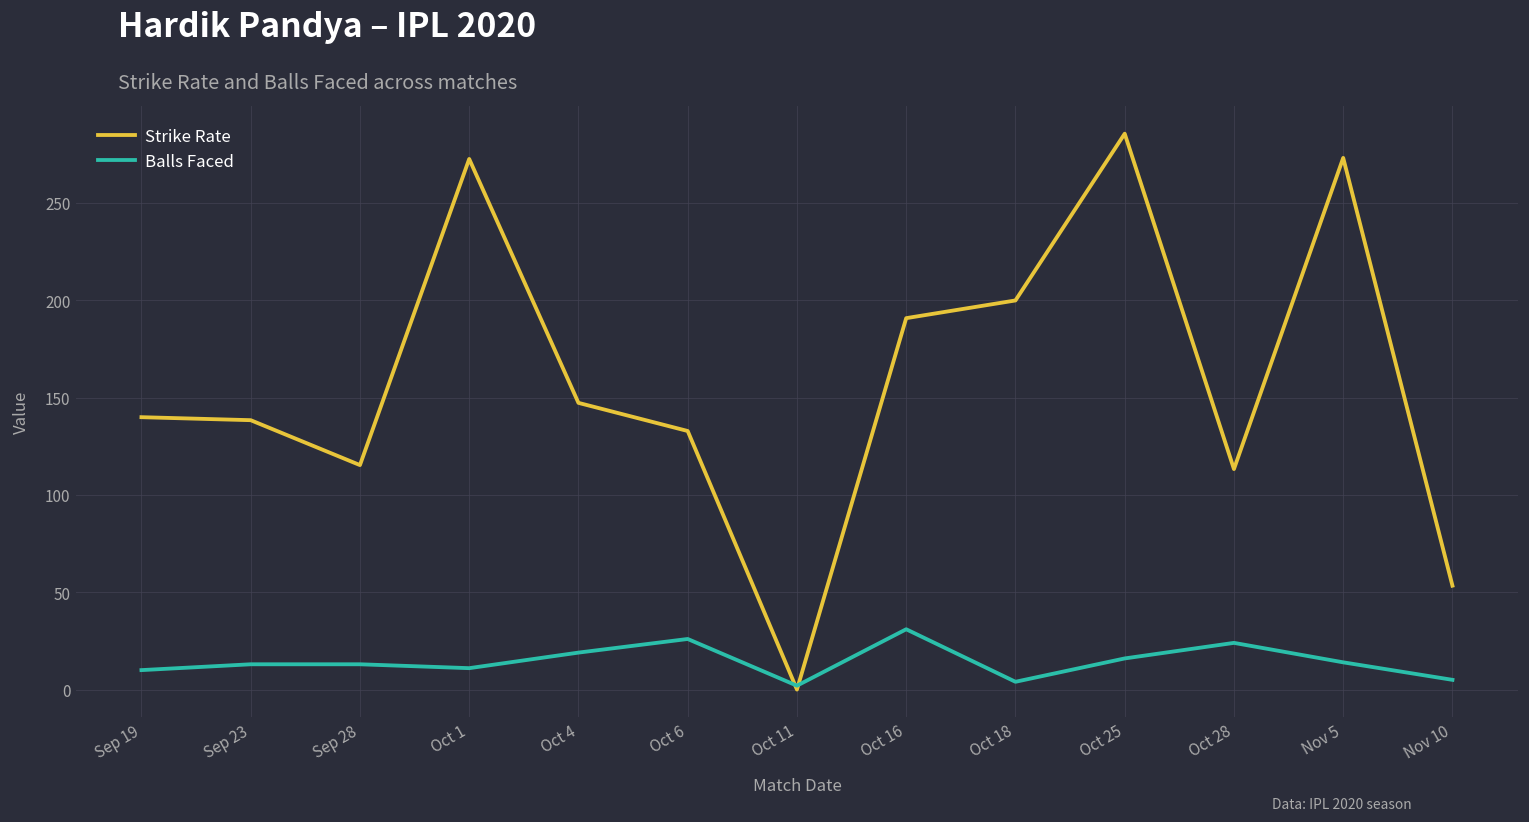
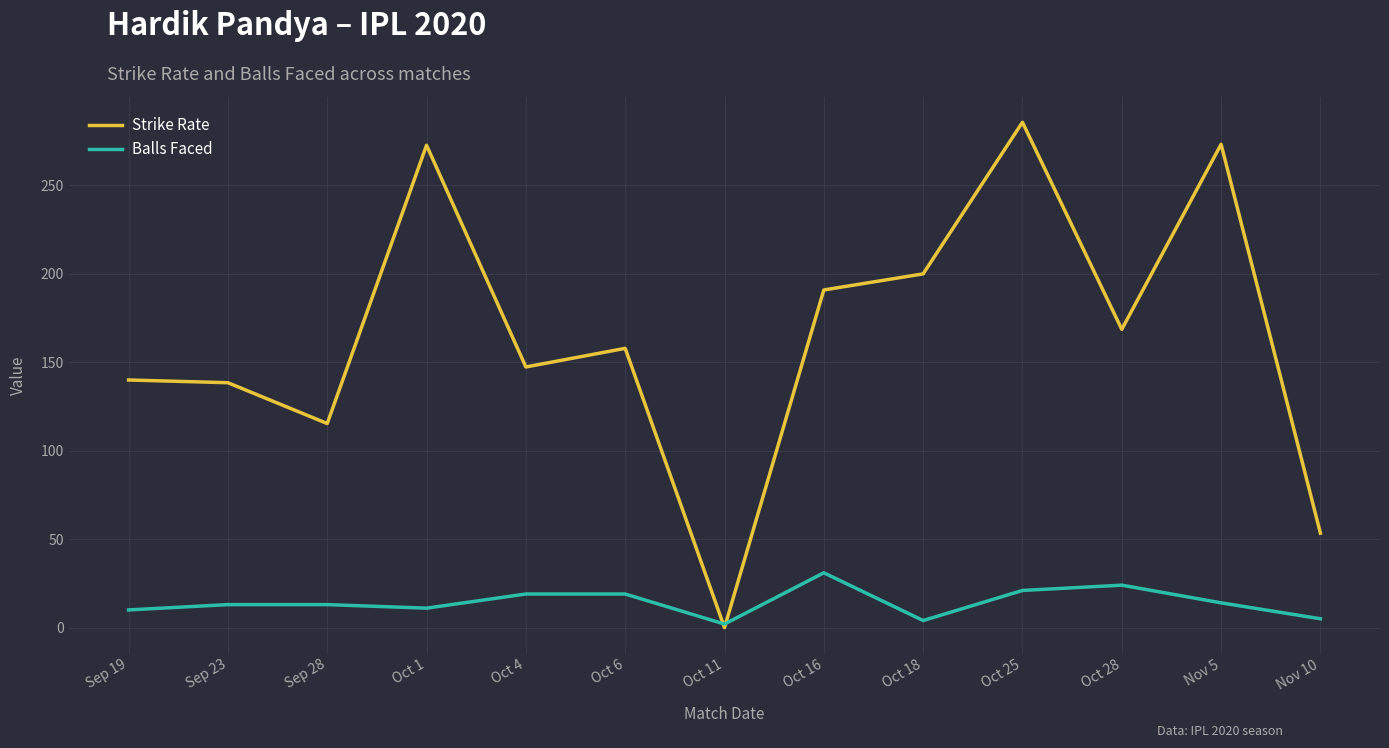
  {
    "Strike Rate": {
      "Sep 19": 140,
      "Sep 23": 138,
      "Sep 28": 115,
      "Oct 1": 273,
      "Oct 4": 147,
-     "Oct 6": 133,
+     "Oct 6": 158,
      "Oct 11": 0,
      "Oct 16": 191,
      "Oct 18": 200,
      "Oct 25": 286,
-     "Oct 28": 113,
+     "Oct 28": 169,
      "Nov 5": 273,
      "Nov 10": 53
    },
    "Balls Faced": {
      "Sep 19": 10,
      "Sep 23": 13,
      "Sep 28": 13,
      "Oct 1": 11,
      "Oct 4": 19,
-     "Oct 6": 26,
+     "Oct 6": 19,
      "Oct 11": 2,
      "Oct 16": 31,
      "Oct 18": 4,
-     "Oct 25": 16,
+     "Oct 25": 21,
      "Oct 28": 24,
      "Nov 5": 14,
      "Nov 10": 5
    }
  }
